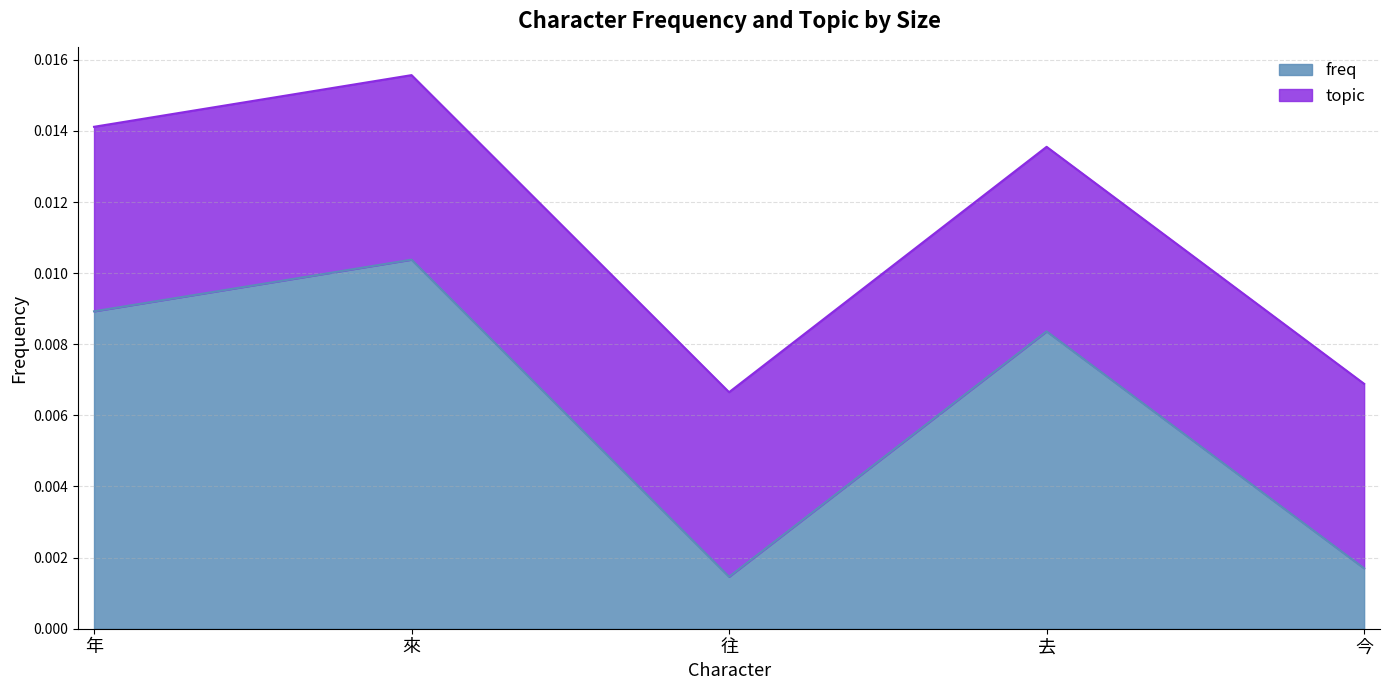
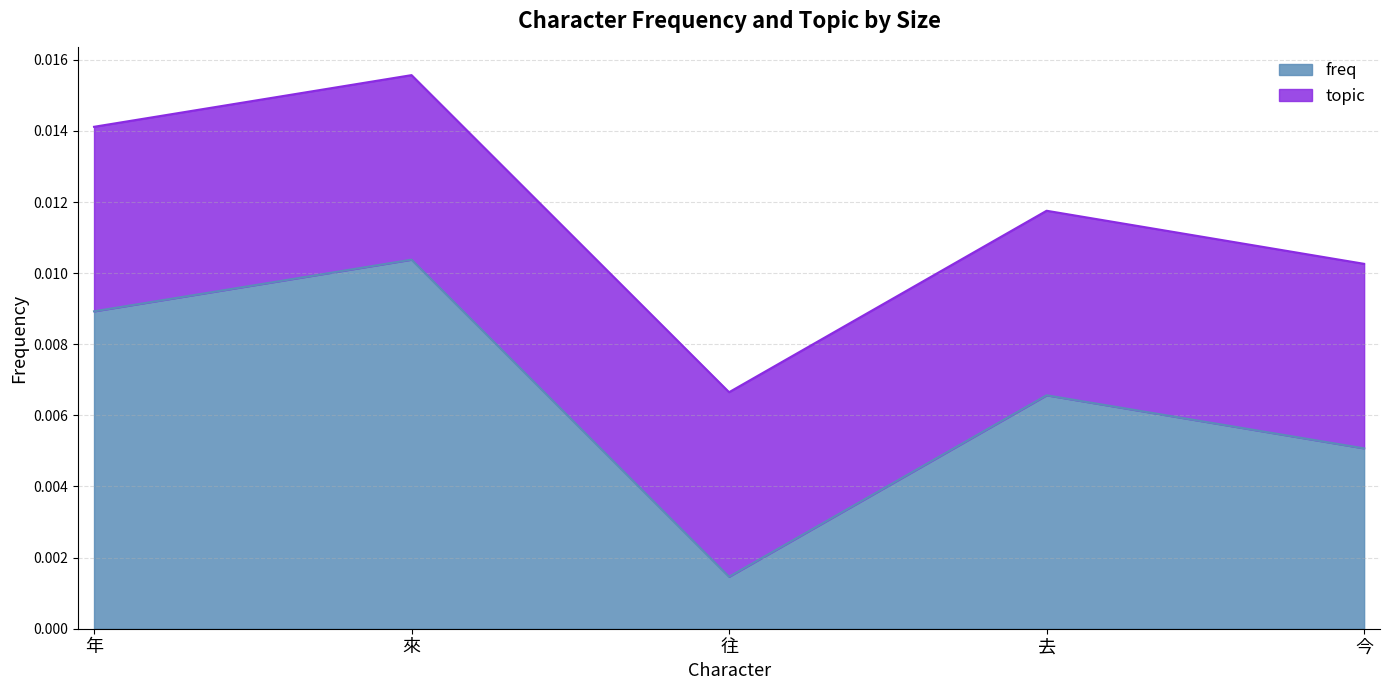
  {
    "freq": {
      "年": 0.0089,
      "來": 0.0104,
      "往": 0.0015,
-     "去": 0.0084,
-     "今": 0.0017
+     "去": 0.0066,
+     "今": 0.0051
    },
    "topic": {
      "年": 0.0052,
      "來": 0.0052,
      "往": 0.0052,
      "去": 0.0052,
      "今": 0.0052
    }
  }
